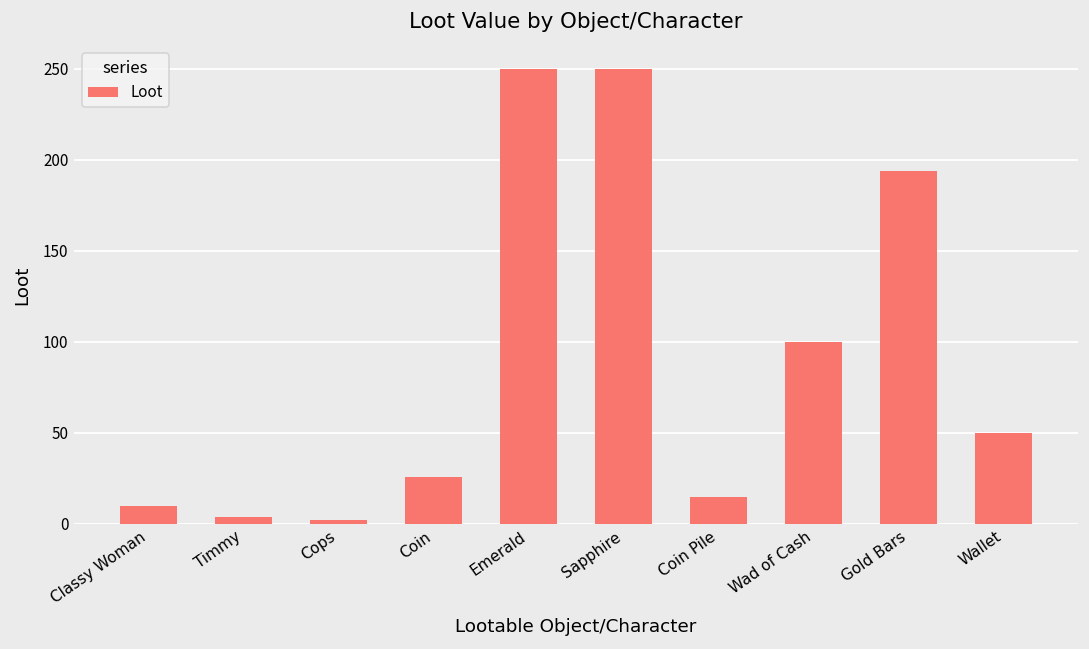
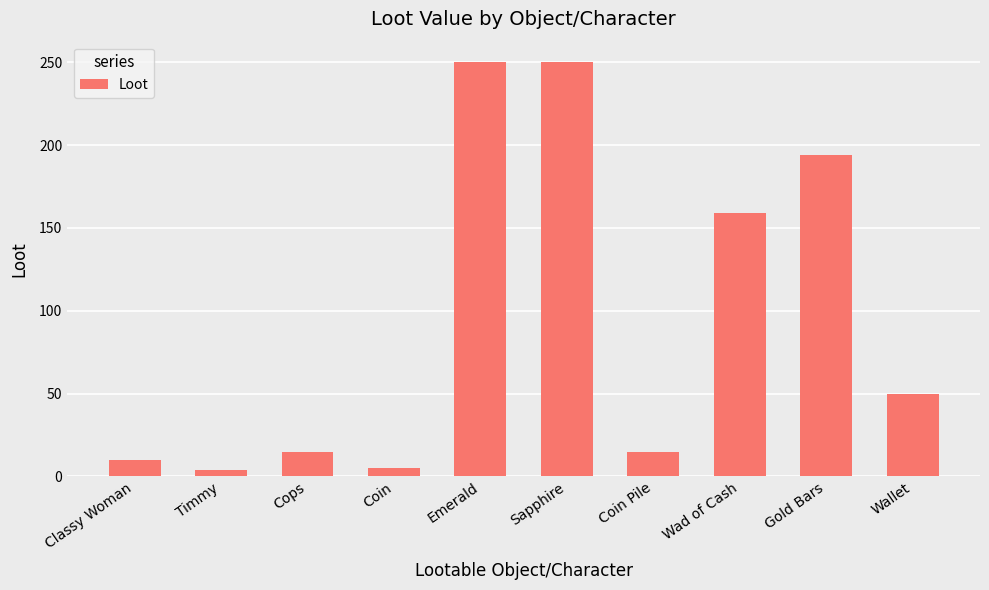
  {
    "Classy Woman": 10,
    "Timmy": 4,
-   "Cops": 2,
-   "Coin": 26,
+   "Cops": 15,
+   "Coin": 5,
    "Emerald": 250,
    "Sapphire": 250,
    "Coin Pile": 15,
-   "Wad of Cash": 100,
+   "Wad of Cash": 159,
    "Gold Bars": 194,
    "Wallet": 50
  }
